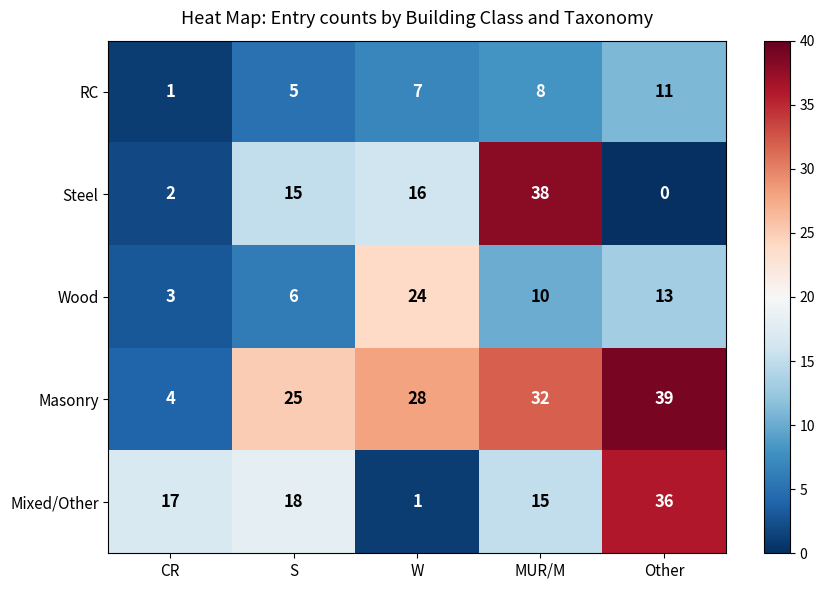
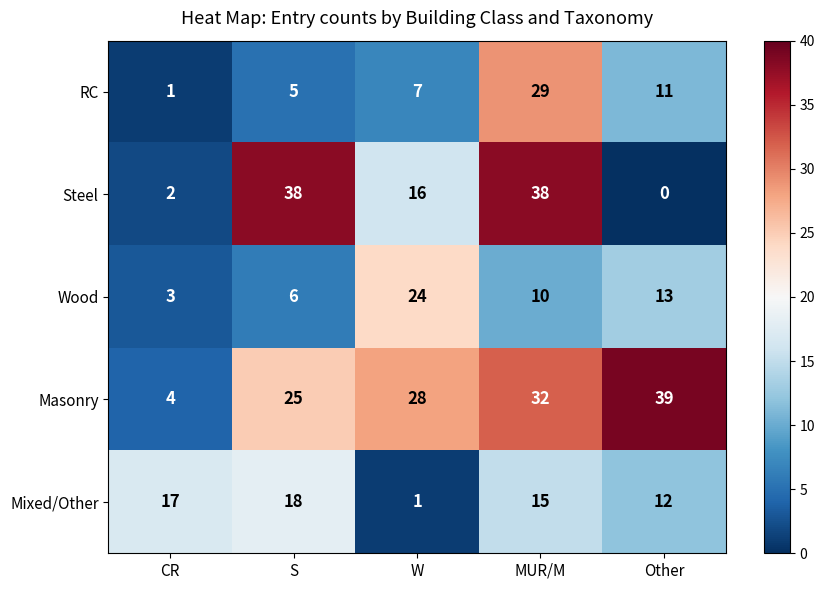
  {
    "RC": {
      "CR": 1,
      "S": 5,
      "W": 7,
-     "MUR/M": 8,
+     "MUR/M": 29,
      "Other": 11
    },
    "Steel": {
      "CR": 2,
-     "S": 15,
+     "S": 38,
      "W": 16,
      "MUR/M": 38,
      "Other": 0
    },
    "Wood": {
      "CR": 3,
      "S": 6,
      "W": 24,
      "MUR/M": 10,
      "Other": 13
    },
    "Masonry": {
      "CR": 4,
      "S": 25,
      "W": 28,
      "MUR/M": 32,
      "Other": 39
    },
    "Mixed/Other": {
      "CR": 17,
      "S": 18,
      "W": 1,
      "MUR/M": 15,
-     "Other": 36
+     "Other": 12
    }
  }
